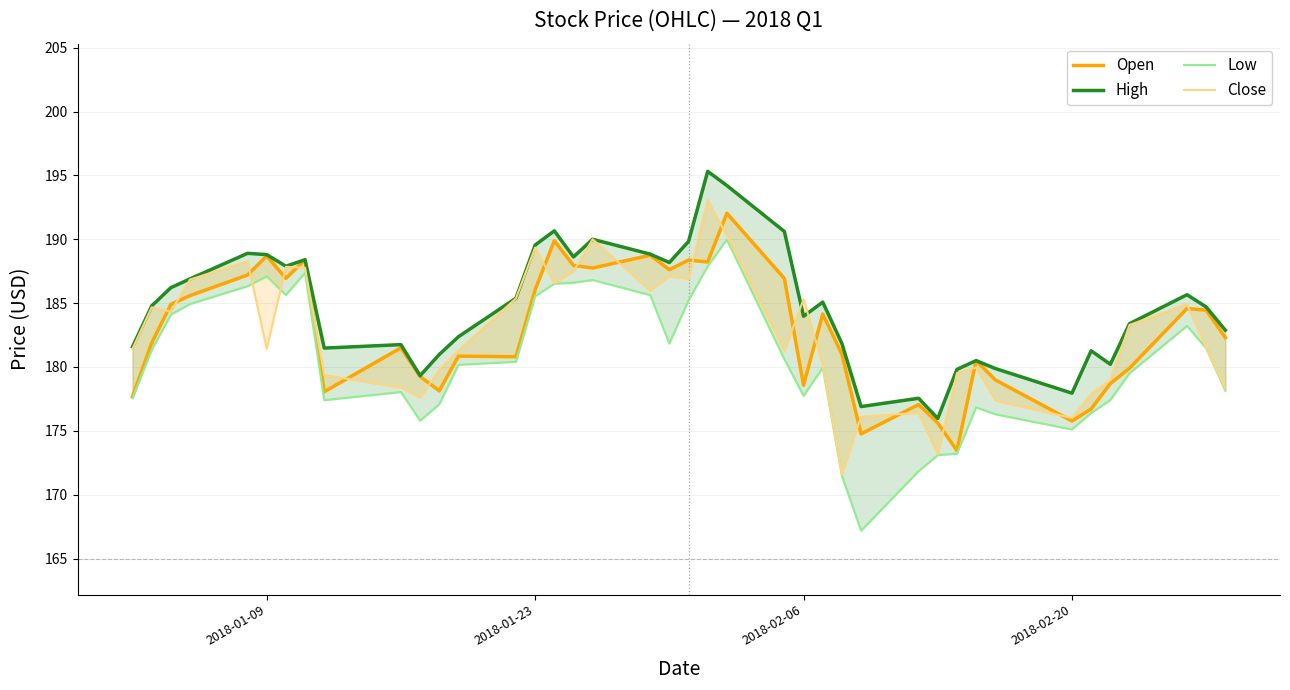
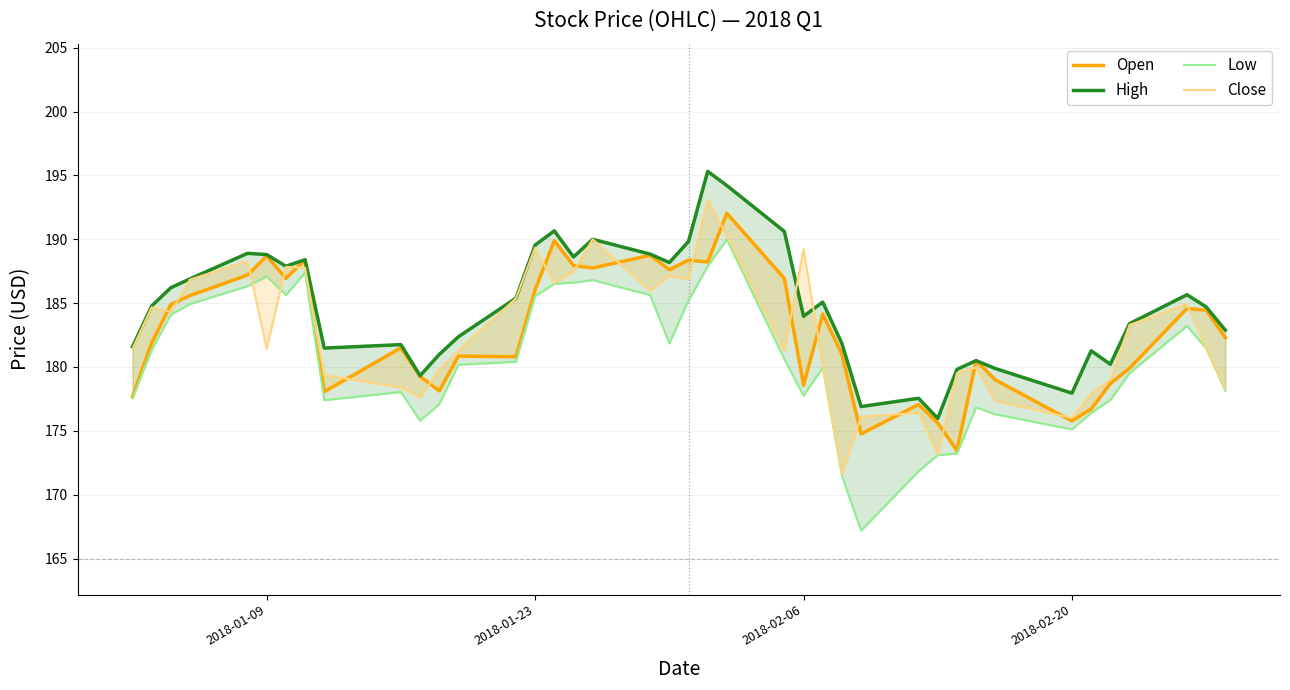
  {
    "High": {
      "2018-01-23": 189.6,
      "2018-02-06": 184.0,
      "2018-02-20": 177.9
    },
    "Low": {
      "2018-01-09": 187.1,
      "2018-01-23": 185.6,
      "2018-02-06": 177.7,
      "2018-02-20": 175.1
    },
    "Close": {
      "2018-01-09": 181.4,
-     "2018-02-06": 185.3
+     "2018-02-06": 189.2
    }
  }
